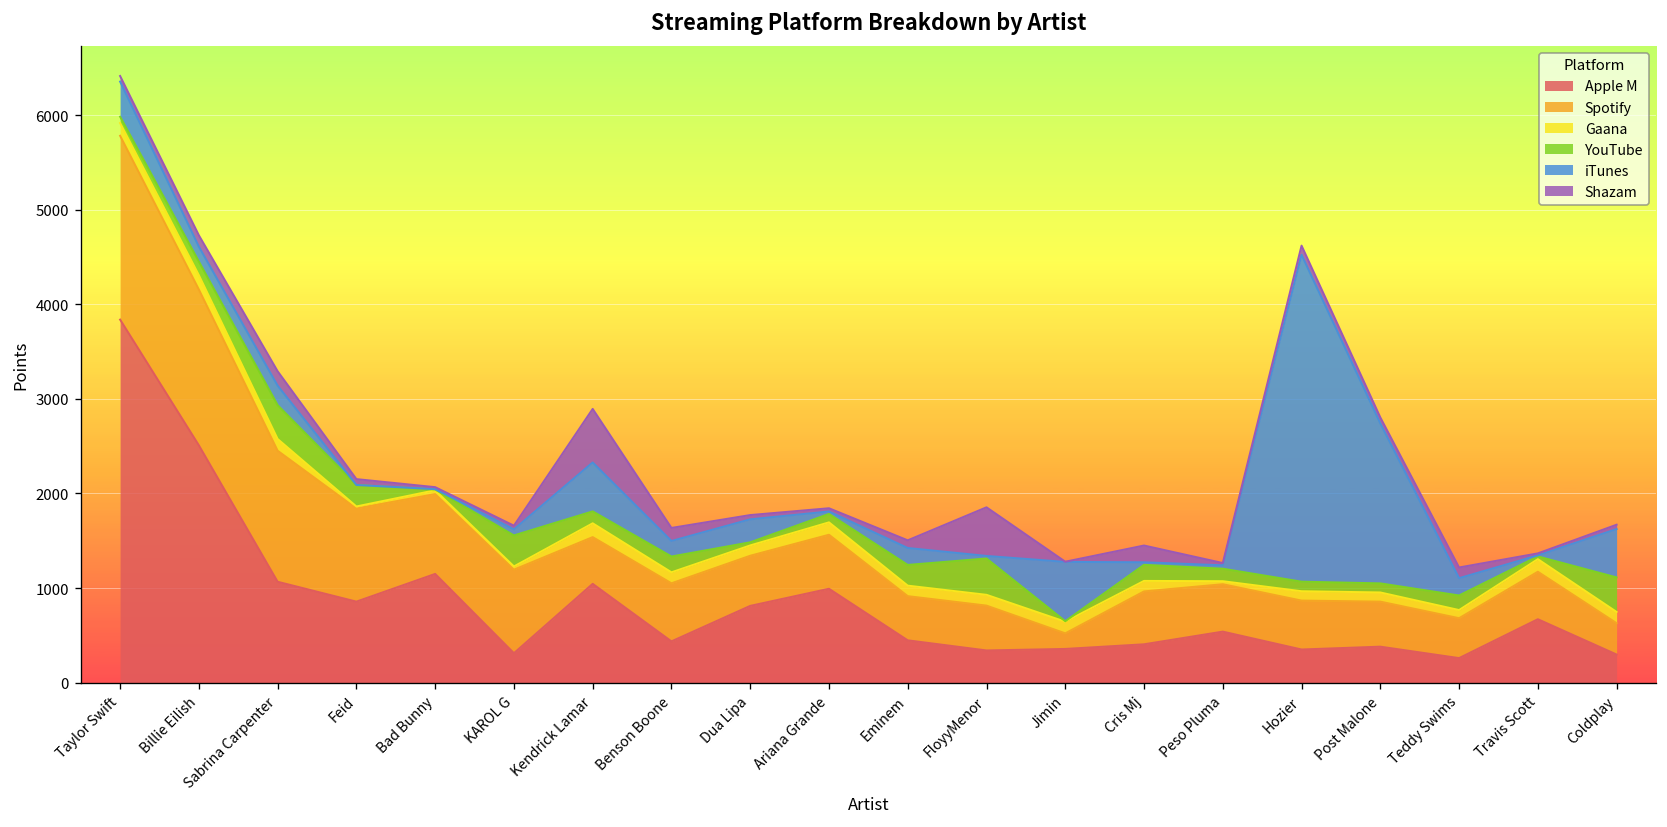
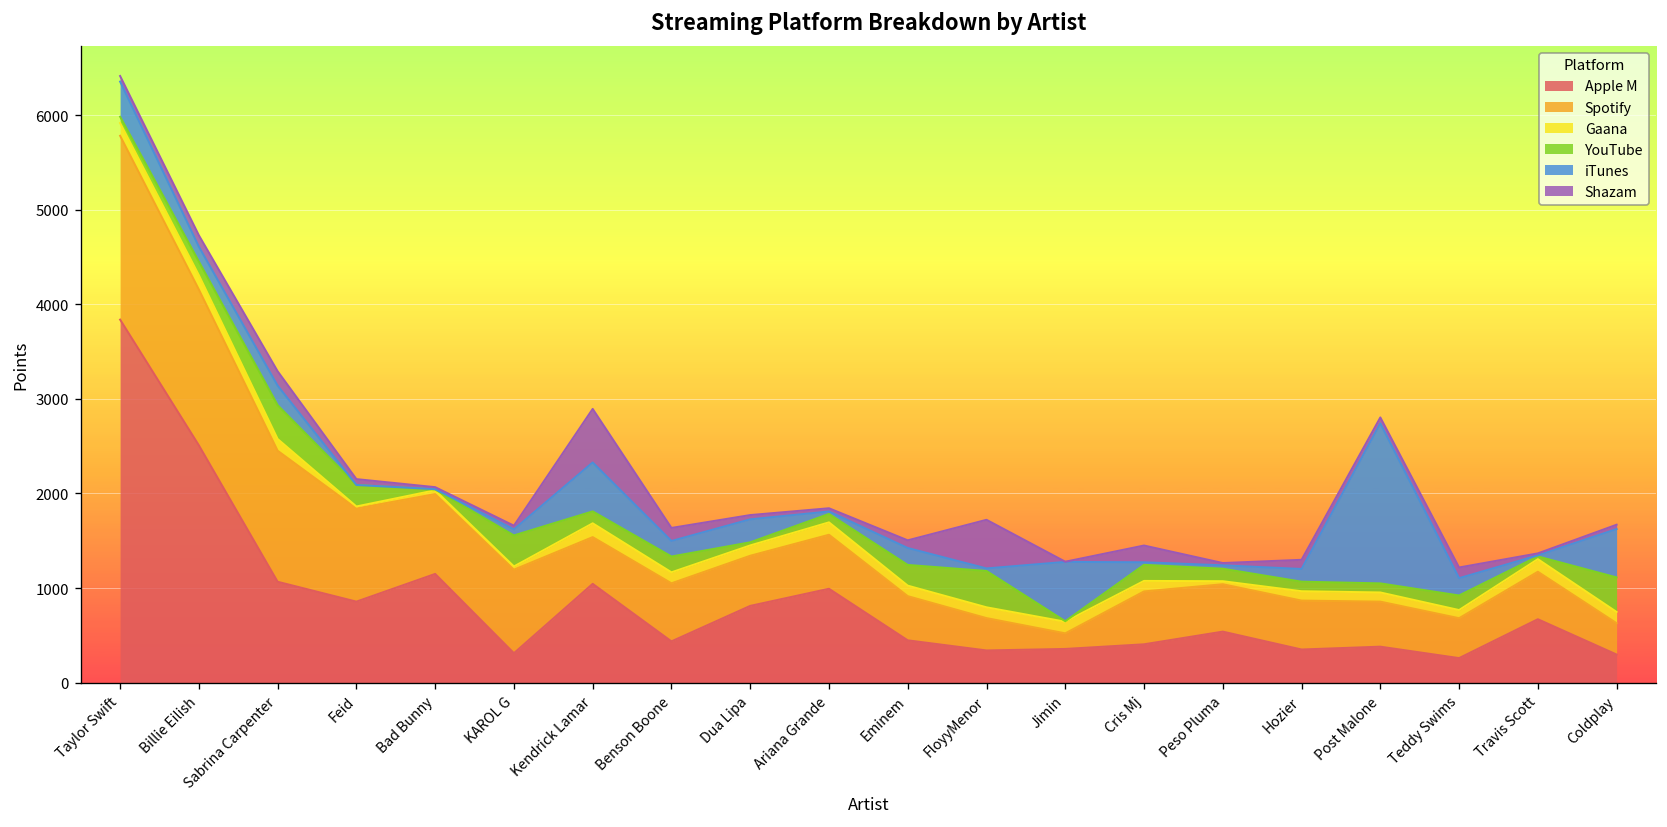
  {
    "Apple M": {
      "Taylor Swift": 3800,
      "Billie Eilish": 2500,
      "Sabrina Carpenter": 1100,
      "Feid": 900,
      "Bad Bunny": 1200,
      "KAROL G": 300,
      "Kendrick Lamar": 1000,
      "Benson Boone": 400,
      "Dua Lipa": 800,
      "Ariana Grande": 1000,
      "Eminem": 400,
      "FloyyMenor": 300,
      "Jimin": 400,
      "Cris Mj": 400,
      "Peso Pluma": 500,
      "Hozier": 400,
      "Post Malone": 400,
      "Teddy Swims": 300,
      "Travis Scott": 700,
      "Coldplay": 300
    },
    "Spotify": {
      "Taylor Swift": 1900,
      "Billie Eilish": 1600,
      "Sabrina Carpenter": 1400,
      "Bad Bunny": 800,
      "KAROL G": 900,
      "Kendrick Lamar": 500,
      "Benson Boone": 600,
      "Dua Lipa": 500,
      "Ariana Grande": 600,
      "Eminem": 500,
-     "FloyyMenor": 500,
+     "FloyyMenor": 300,
      "Jimin": 200,
      "Cris Mj": 600,
      "Hozier": 500,
      "Post Malone": 500,
      "Teddy Swims": 400,
      "Travis Scott": 500,
      "Coldplay": 300
    },
    "Gaana": {
      "Taylor Swift": 100,
      "Billie Eilish": 200,
      "Sabrina Carpenter": 100,
      "KAROL G": 0,
      "Kendrick Lamar": 100,
      "Benson Boone": 100,
      "Dua Lipa": 100,
      "Ariana Grande": 100,
      "Eminem": 100,
      "FloyyMenor": 100,
      "Cris Mj": 100,
      "Hozier": 100,
      "Post Malone": 100,
      "Teddy Swims": 100,
      "Coldplay": 100
    },
    "YouTube": {
      "Taylor Swift": 100,
      "Billie Eilish": 100,
      "Sabrina Carpenter": 400,
      "KAROL G": 300,
      "Kendrick Lamar": 100,
      "Benson Boone": 200,
      "Dua Lipa": 0,
      "Eminem": 200,
      "Peso Pluma": 100,
      "Hozier": 100,
      "Post Malone": 100,
      "Teddy Swims": 200,
      "Coldplay": 400
    },
    "iTunes": {
      "Taylor Swift": 400,
      "Billie Eilish": 200,
      "Sabrina Carpenter": 200,
      "KAROL G": 100,
      "Kendrick Lamar": 500,
      "Benson Boone": 200,
      "Dua Lipa": 200,
      "Eminem": 200,
-     "Hozier": 3500,
+     "Hozier": 100,
      "Post Malone": 1700,
      "Teddy Swims": 200,
      "Coldplay": 500
    },
    "Shazam": {
      "Taylor Swift": 100,
      "Billie Eilish": 100,
      "Sabrina Carpenter": 200,
      "Feid": 100,
      "KAROL G": 0,
      "Kendrick Lamar": 600,
      "Benson Boone": 100,
      "Dua Lipa": 0,
      "Ariana Grande": 0,
      "Eminem": 100,
      "FloyyMenor": 500,
      "Cris Mj": 200,
      "Hozier": 100,
      "Post Malone": 100,
      "Teddy Swims": 100,
      "Coldplay": 0
    }
  }
